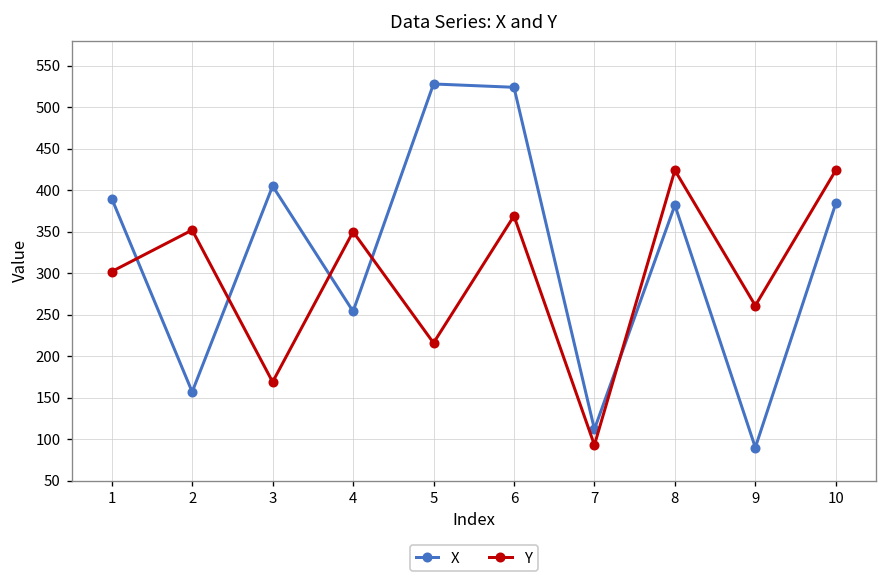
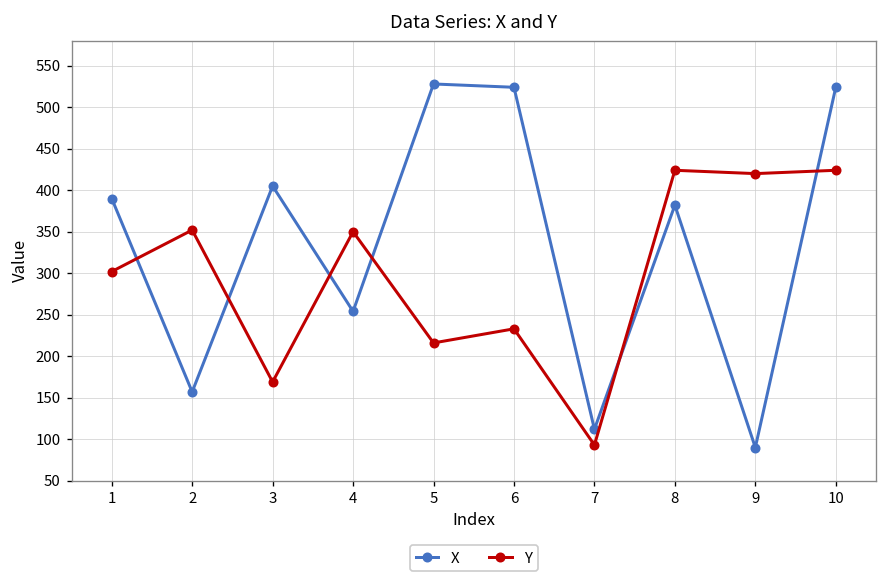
  {
    "X": {
      "1": 390,
      "2": 160,
      "3": 410,
      "4": 250,
      "5": 530,
      "6": 520,
      "7": 110,
      "8": 380,
      "9": 90,
-     "10": 380
+     "10": 520
    },
    "Y": {
      "1": 300,
      "2": 350,
      "3": 170,
      "4": 350,
      "5": 220,
-     "6": 370,
+     "6": 230,
      "7": 90,
      "8": 420,
-     "9": 260,
+     "9": 420,
      "10": 420
    }
  }
